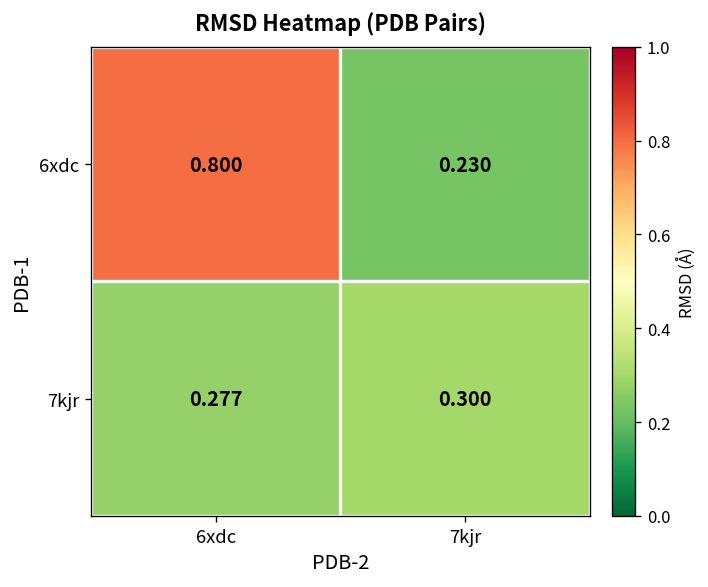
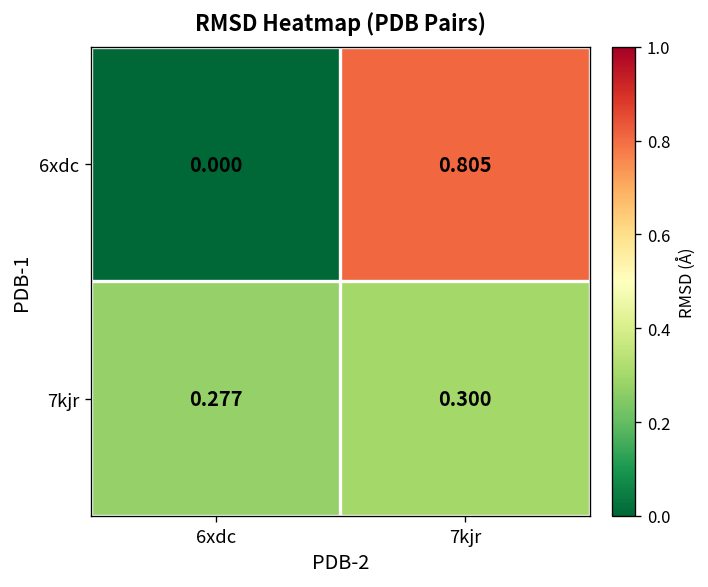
  {
    "6xdc": {
-     "6xdc": 0.800,
-     "7kjr": 0.230
+     "6xdc": 0.000,
+     "7kjr": 0.805
    },
    "7kjr": {
      "6xdc": 0.277,
      "7kjr": 0.300
    }
  }
